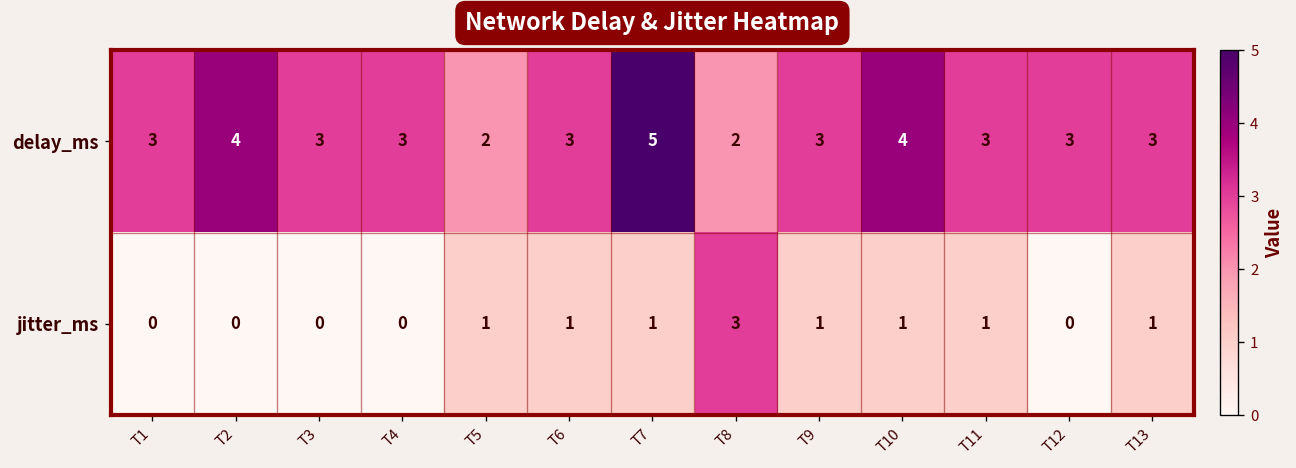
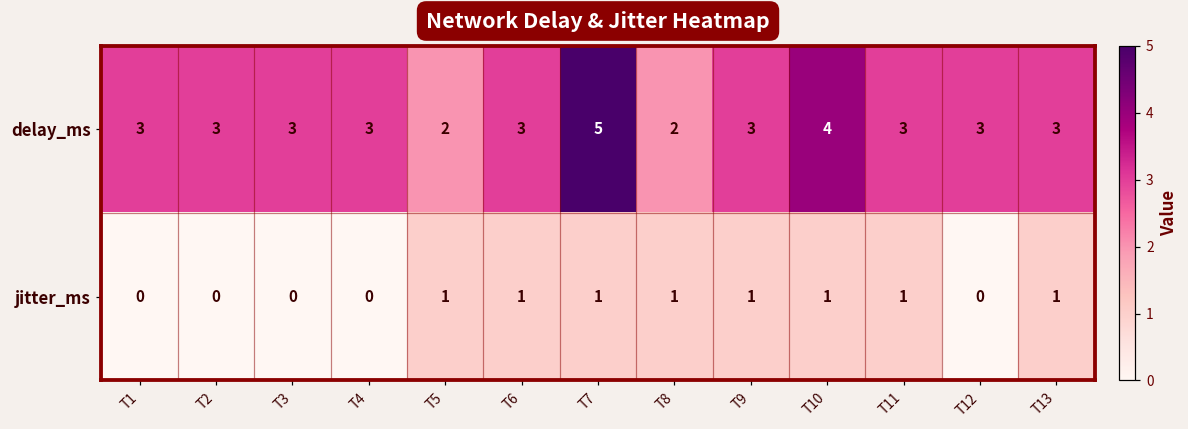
  {
    "delay_ms": {
      "T1": 3,
-     "T2": 4,
+     "T2": 3,
      "T3": 3,
      "T4": 3,
      "T5": 2,
      "T6": 3,
      "T7": 5,
      "T8": 2,
      "T9": 3,
      "T10": 4,
      "T11": 3,
      "T12": 3,
      "T13": 3
    },
    "jitter_ms": {
      "T1": 0,
      "T2": 0,
      "T3": 0,
      "T4": 0,
      "T5": 1,
      "T6": 1,
      "T7": 1,
-     "T8": 3,
+     "T8": 1,
      "T9": 1,
      "T10": 1,
      "T11": 1,
      "T12": 0,
      "T13": 1
    }
  }
